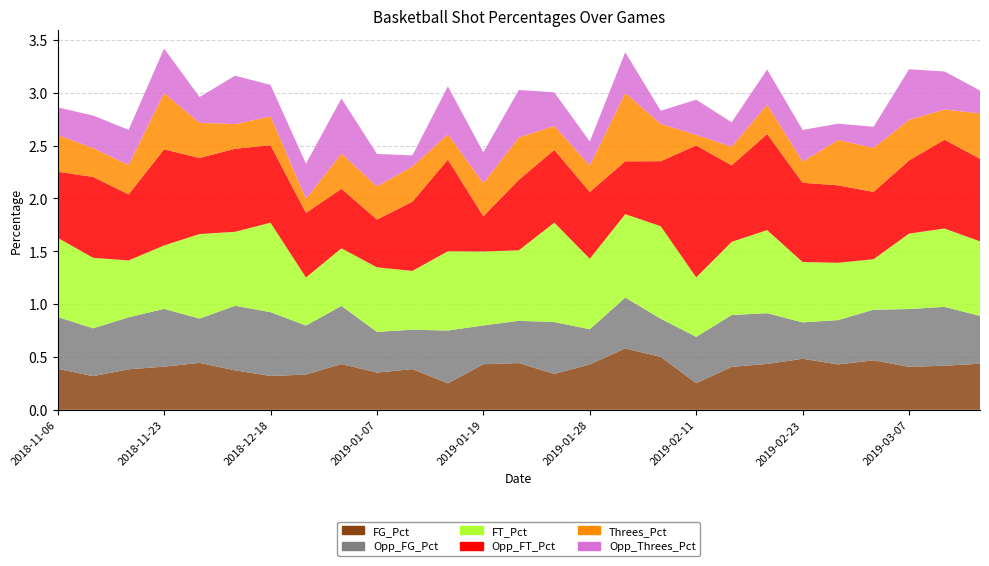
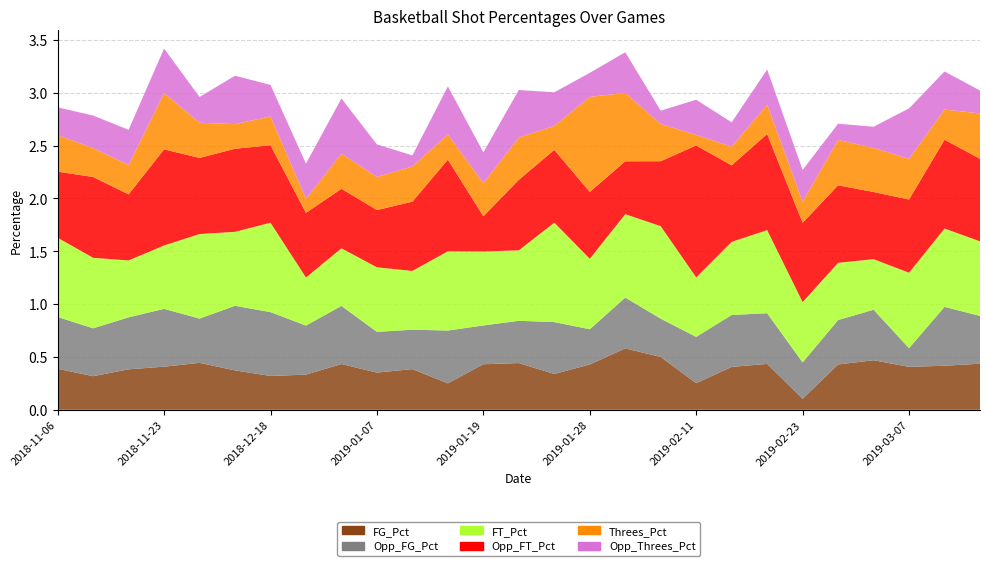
  {
    "FG_Pct": {
      "2018-11-06": 0.39,
      "2018-11-23": 0.41,
      "2018-12-18": 0.32,
      "2019-01-07": 0.35,
      "2019-01-19": 0.43,
      "2019-01-28": 0.43,
      "2019-02-11": 0.25,
-     "2019-02-23": 0.48,
+     "2019-02-23": 0.10,
      "2019-03-07": 0.41
    },
    "Opp_FG_Pct": {
      "2018-11-06": 0.49,
      "2018-11-23": 0.55,
      "2018-12-18": 0.60,
      "2019-01-07": 0.39,
      "2019-01-19": 0.37,
      "2019-01-28": 0.33,
      "2019-02-11": 0.44,
      "2019-02-23": 0.34,
-     "2019-03-07": 0.55
+     "2019-03-07": 0.18
    },
    "FT_Pct": {
      "2018-11-06": 0.75,
      "2018-11-23": 0.60,
      "2018-12-18": 0.85,
      "2019-01-07": 0.61,
      "2019-01-19": 0.70,
      "2019-01-28": 0.67,
      "2019-02-11": 0.56,
      "2019-02-23": 0.57,
      "2019-03-07": 0.71
    },
    "Opp_FT_Pct": {
      "2018-11-06": 0.63,
      "2018-11-23": 0.91,
      "2018-12-18": 0.73,
-     "2019-01-07": 0.45,
+     "2019-01-07": 0.54,
      "2019-01-19": 0.33,
      "2019-01-28": 0.63,
      "2019-02-11": 1.25,
      "2019-02-23": 0.75,
      "2019-03-07": 0.69
    },
    "Threes_Pct": {
      "2018-11-06": 0.35,
      "2018-11-23": 0.53,
      "2018-12-18": 0.27,
      "2019-01-07": 0.31,
      "2019-01-19": 0.31,
-     "2019-01-28": 0.25,
+     "2019-01-28": 0.90,
      "2019-02-11": 0.10,
      "2019-02-23": 0.20,
      "2019-03-07": 0.38
    },
    "Opp_Threes_Pct": {
      "2018-11-06": 0.26,
      "2018-11-23": 0.42,
      "2018-12-18": 0.30,
      "2019-01-07": 0.31,
      "2019-01-19": 0.29,
      "2019-01-28": 0.23,
      "2019-02-11": 0.33,
      "2019-02-23": 0.30,
      "2019-03-07": 0.48
    }
  }
